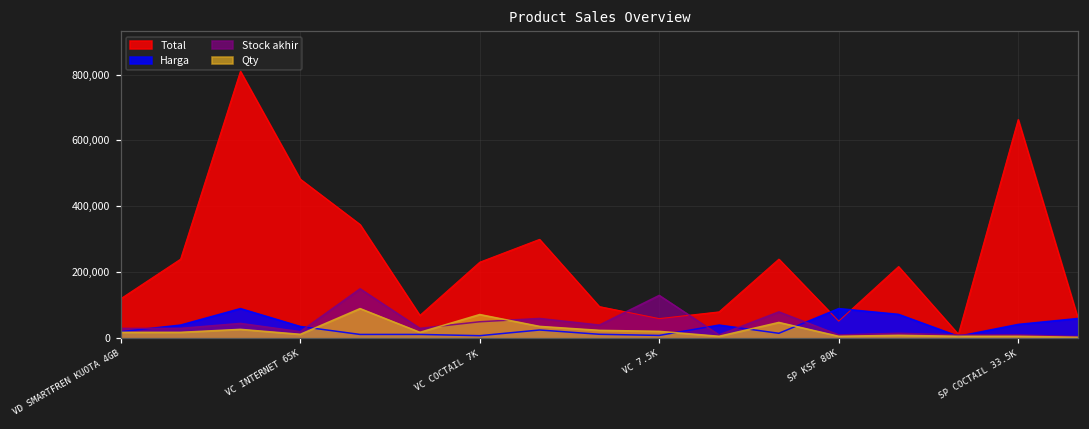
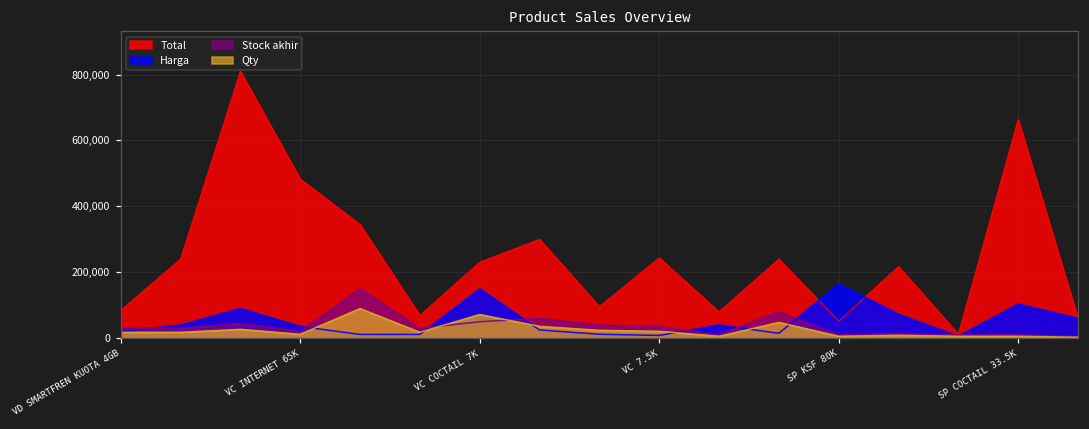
  {
    "Total": {
-     "VD SMARTFREN KUOTA 4GB": "120,000",
+     "VD SMARTFREN KUOTA 4GB": "80,000",
      "VC INTERNET 65K": "480,000",
      "VC COCTAIL 7K": "230,000",
-     "VC 7.5K": "60,000",
+     "VC 7.5K": "240,000",
      "SP KSF 80K": "50,000",
      "SP COCTAIL 33.5K": "660,000"
    },
    "Harga": {
      "VC INTERNET 65K": "40,000",
-     "VC COCTAIL 7K": "10,000",
+     "VC COCTAIL 7K": "150,000",
      "VC 7.5K": "10,000",
-     "SP KSF 80K": "90,000",
-     "SP COCTAIL 33.5K": "40,000"
+     "SP KSF 80K": "160,000",
+     "SP COCTAIL 33.5K": "100,000"
    },
    "Stock akhir": {
      "VD SMARTFREN KUOTA 4GB": "30,000",
      "VC COCTAIL 7K": "50,000",
-     "VC 7.5K": "130,000"
+     "VC 7.5K": "40,000"
    },
    "Qty": {
      "VC COCTAIL 7K": "70,000",
      "VC 7.5K": "20,000"
    }
  }
